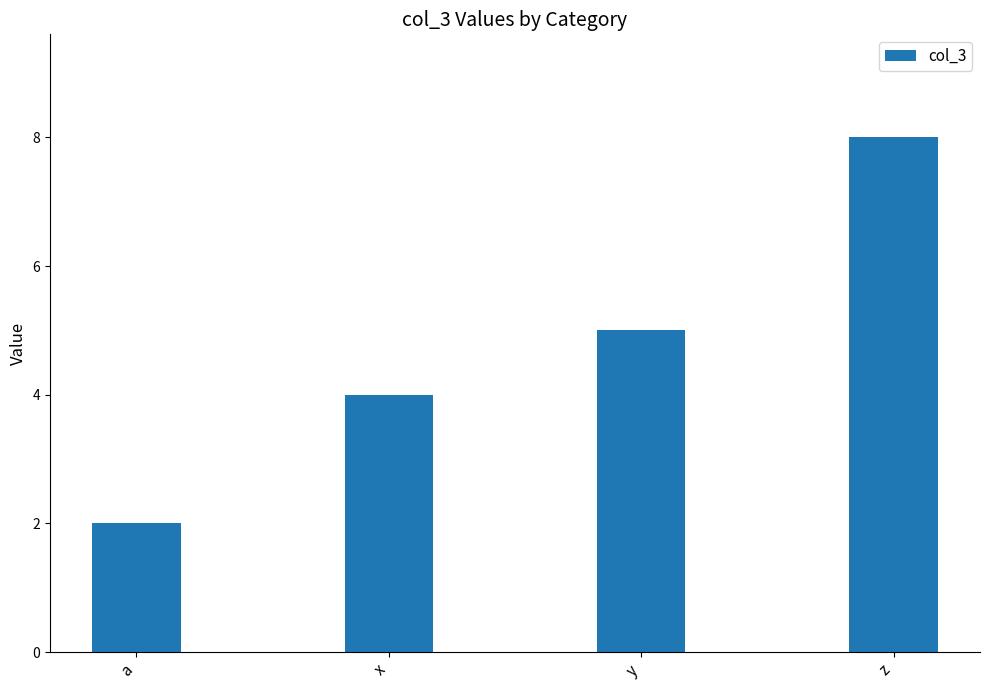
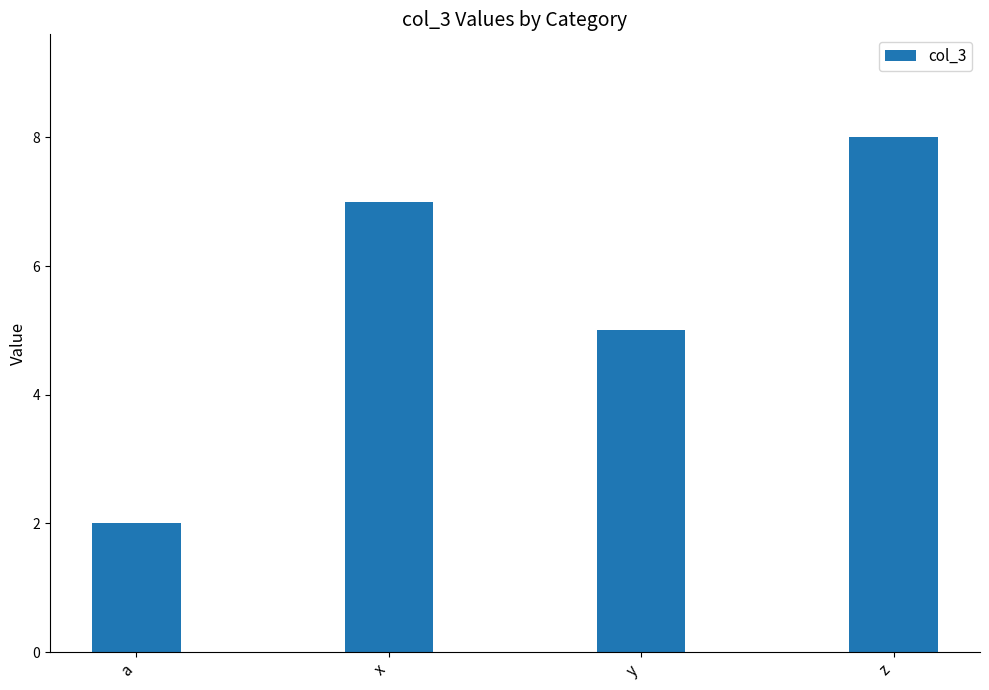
  {
    "a": 2,
-   "x": 4,
+   "x": 7,
    "y": 5,
    "z": 8
  }
